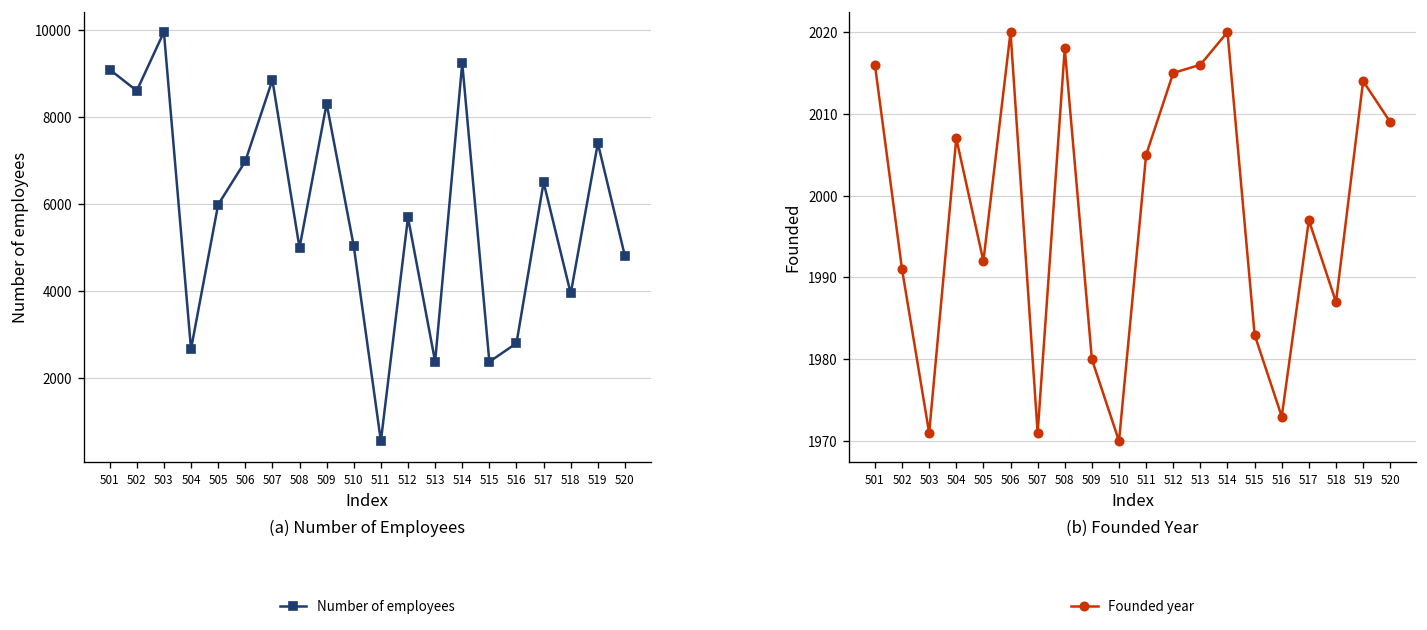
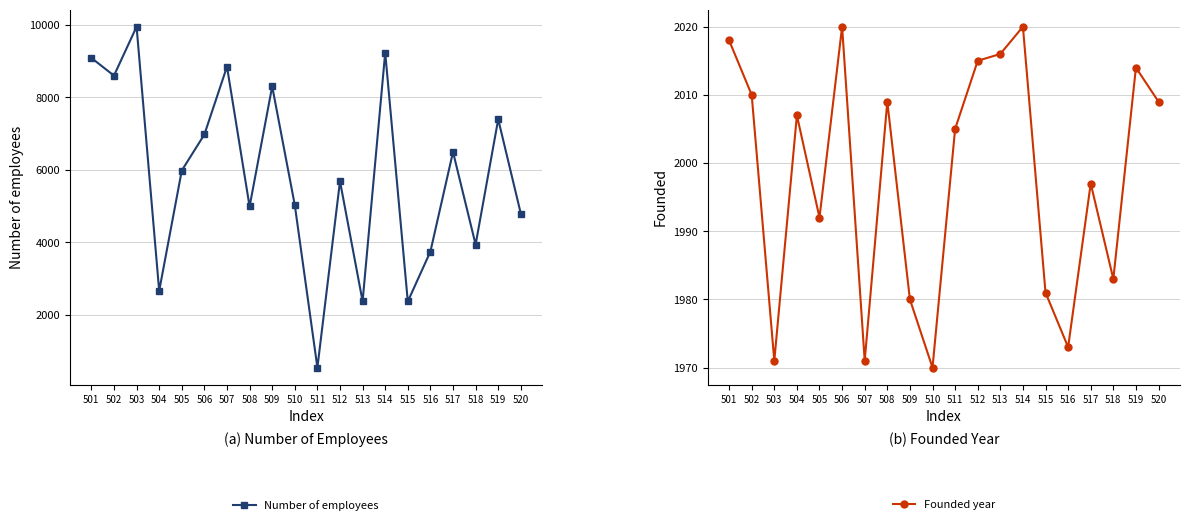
  {
    "(a) Number of Employees": {
      "501": 9100,
      "502": 8600,
      "503": 10000,
      "504": 2700,
      "505": 6000,
      "506": 7000,
      "507": 8800,
      "508": 5000,
      "509": 8300,
      "510": 5000,
      "511": 500,
      "512": 5700,
      "513": 2400,
      "514": 9200,
      "515": 2400,
-     "516": 2800,
+     "516": 3700,
      "517": 6500,
      "518": 3900,
      "519": 7400,
      "520": 4800
    },
    "(b) Founded Year": {
-     "501": 2016,
-     "502": 1991,
+     "501": 2018,
+     "502": 2010,
      "503": 1971,
      "504": 2007,
      "505": 1992,
      "506": 2020,
      "507": 1971,
-     "508": 2018,
+     "508": 2009,
      "509": 1980,
      "510": 1970,
      "511": 2005,
      "512": 2015,
      "513": 2016,
      "514": 2020,
-     "515": 1983,
+     "515": 1981,
      "516": 1973,
      "517": 1997,
-     "518": 1987,
+     "518": 1983,
      "519": 2014,
      "520": 2009
    }
  }
